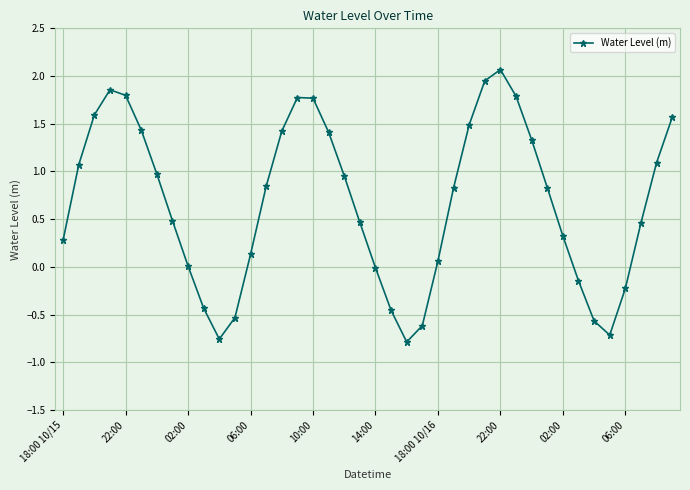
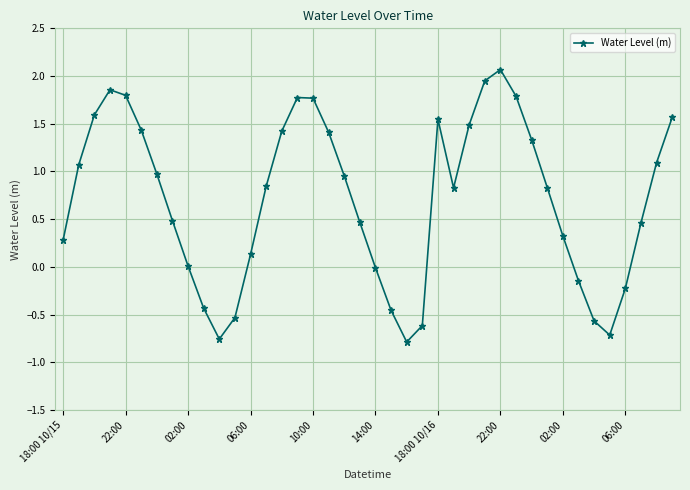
  {
    "18:00 10/15": 0.3,
    "10:00": 1.8,
    "14:00": 0.0,
-   "18:00 10/16": 0.1
+   "18:00 10/16": 1.5
  }
